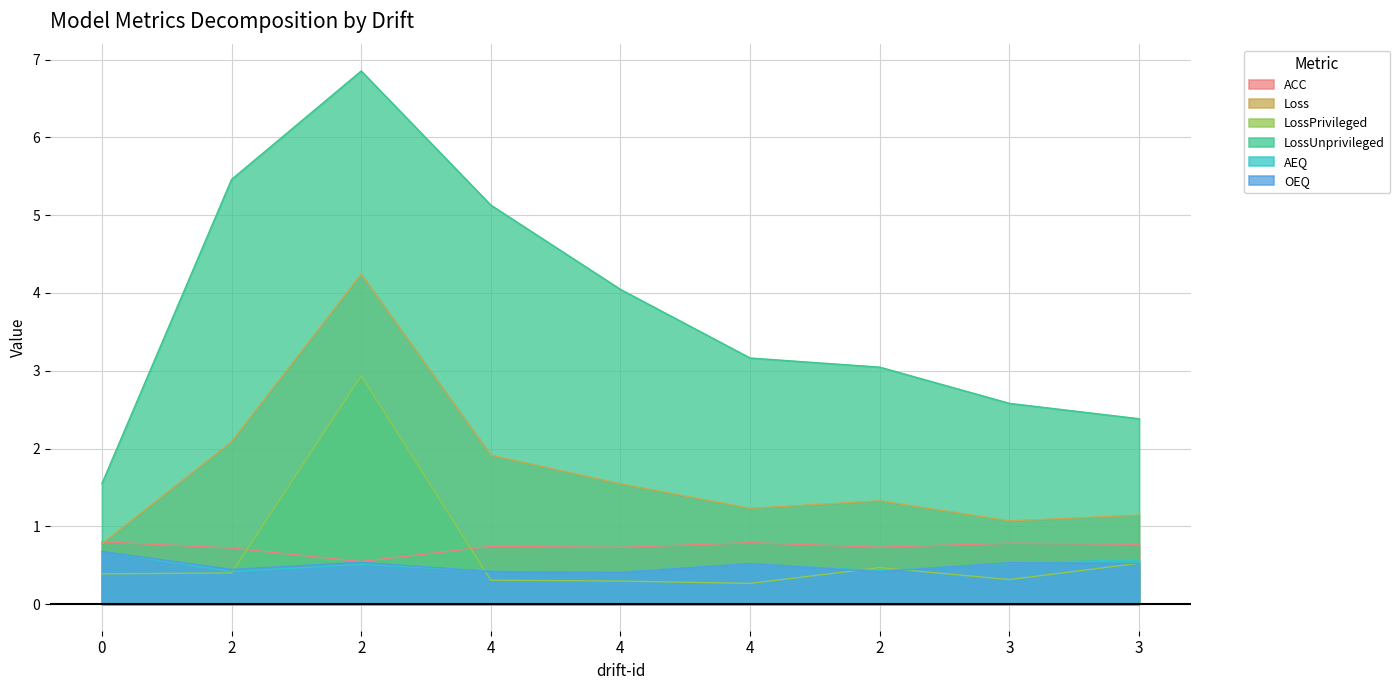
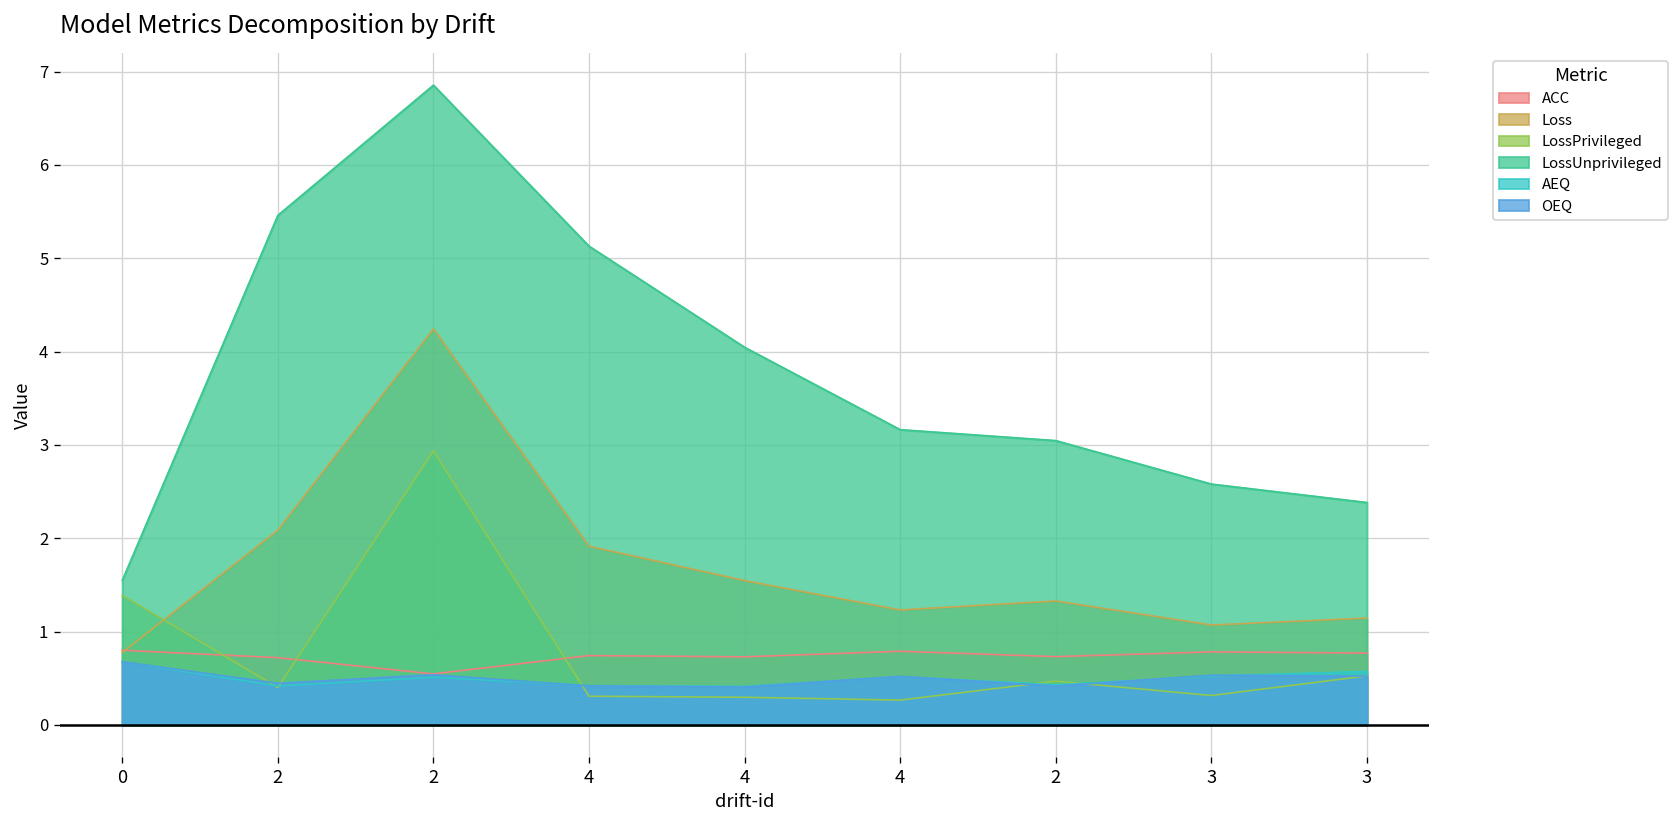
  {
    "LossPrivileged": {
-     "0": 0.4
+     "0": 1.4
    }
  }
